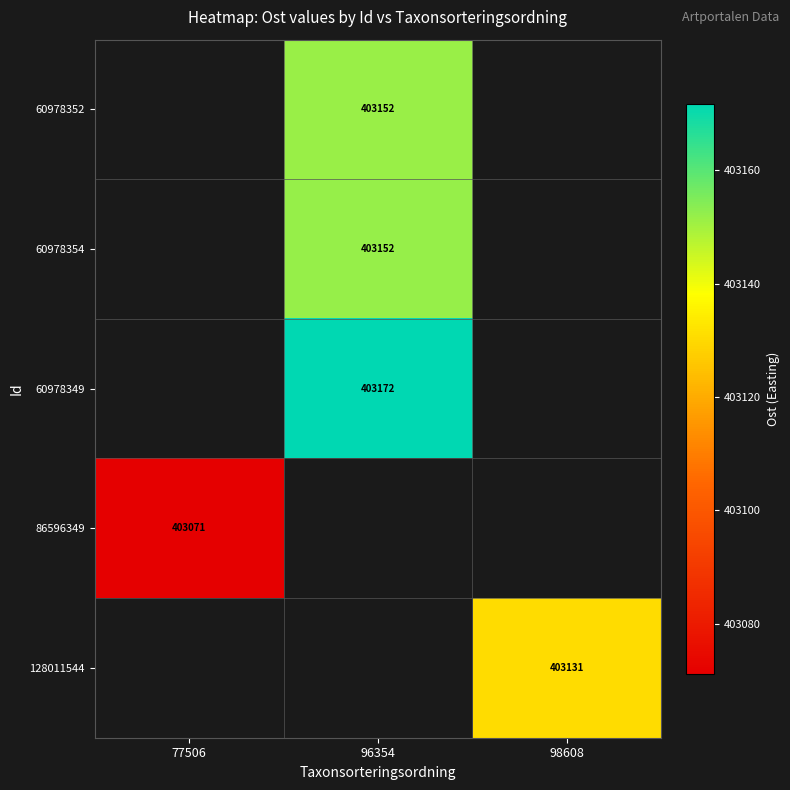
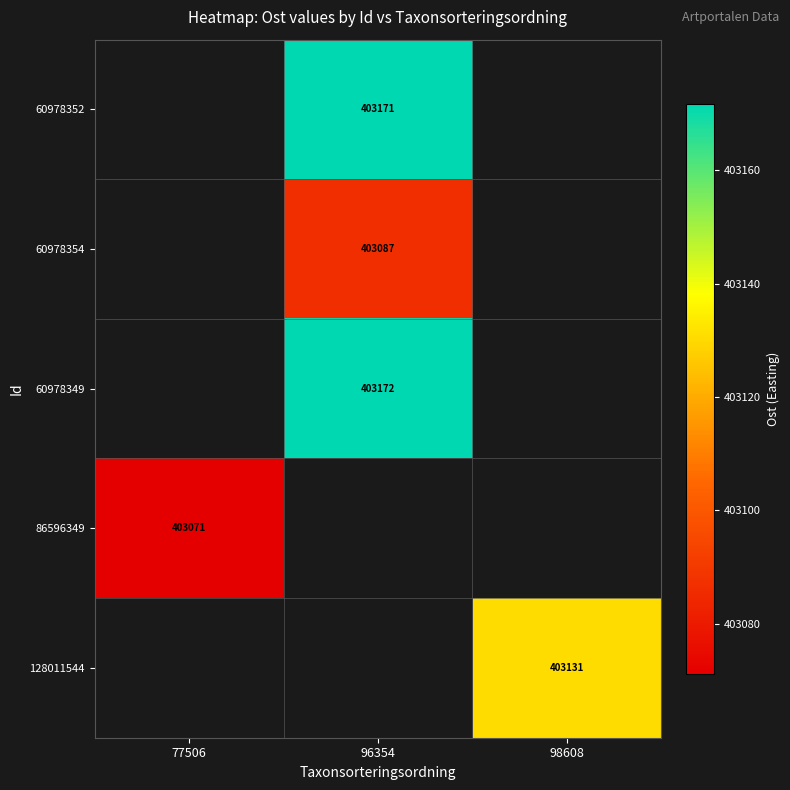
  {
    "60978352": {
-     "96354": 403152
+     "96354": 403171
    },
    "60978354": {
-     "96354": 403152
+     "96354": 403087
    },
    "60978349": {
      "96354": 403172
    },
    "86596349": {
      "77506": 403071
    },
    "128011544": {
      "98608": 403131
    }
  }
